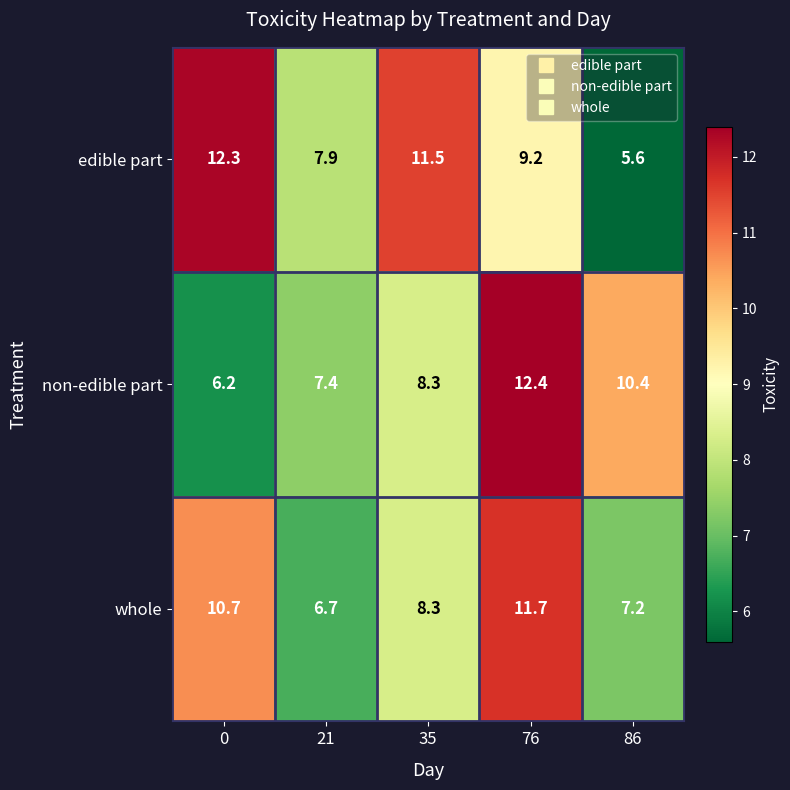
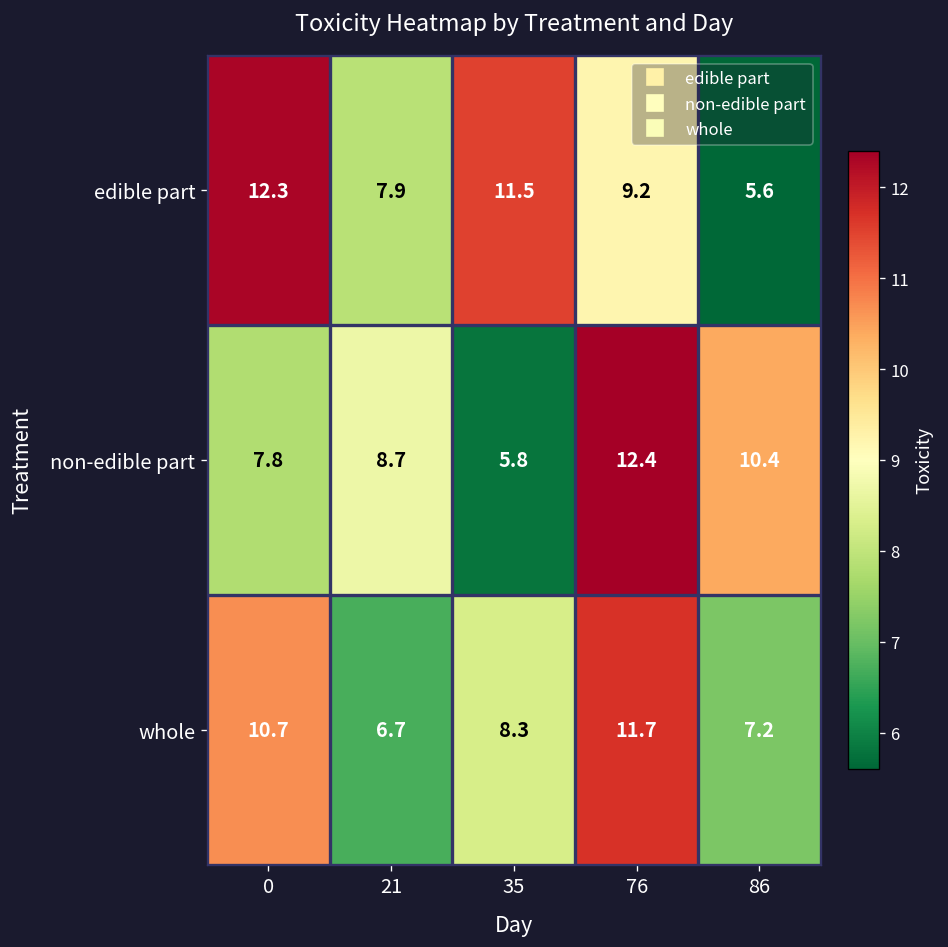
  {
    "edible part": {
      "0": 12.3,
      "21": 7.9,
      "35": 11.5,
      "76": 9.2,
      "86": 5.6
    },
    "non-edible part": {
-     "0": 6.2,
-     "21": 7.4,
-     "35": 8.3,
+     "0": 7.8,
+     "21": 8.7,
+     "35": 5.8,
      "76": 12.4,
      "86": 10.4
    },
    "whole": {
      "0": 10.7,
      "21": 6.7,
      "35": 8.3,
      "76": 11.7,
      "86": 7.2
    }
  }
